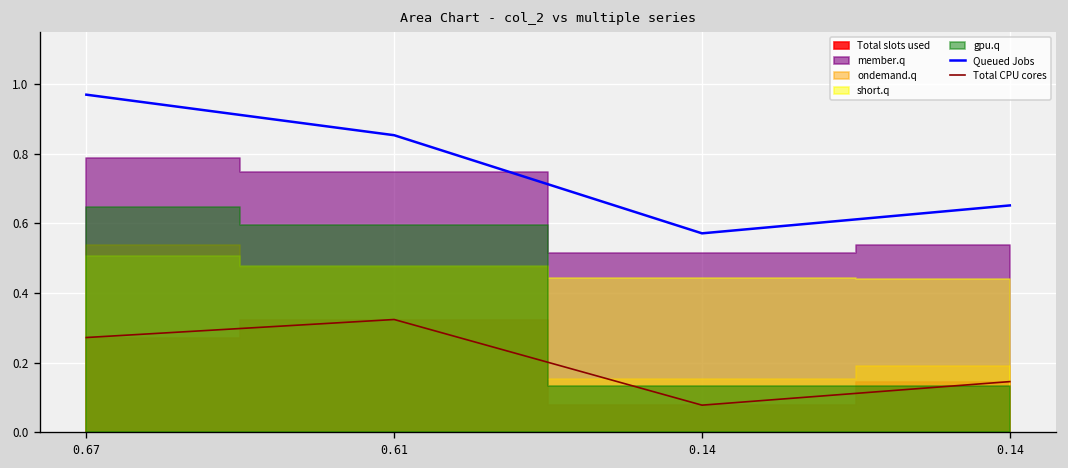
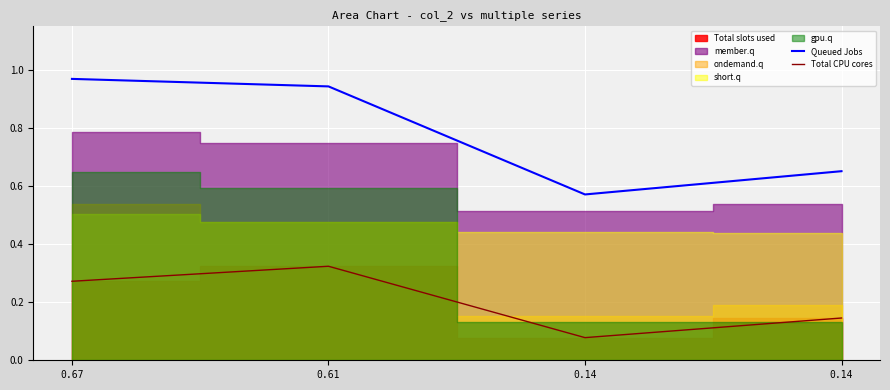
  {
    "Queued Jobs": {
      "0.67": 0.97,
-     "0.61": 0.85
+     "0.61": 0.94
    },
    "Total CPU cores": {
      "0.61": 0.32
    }
  }
